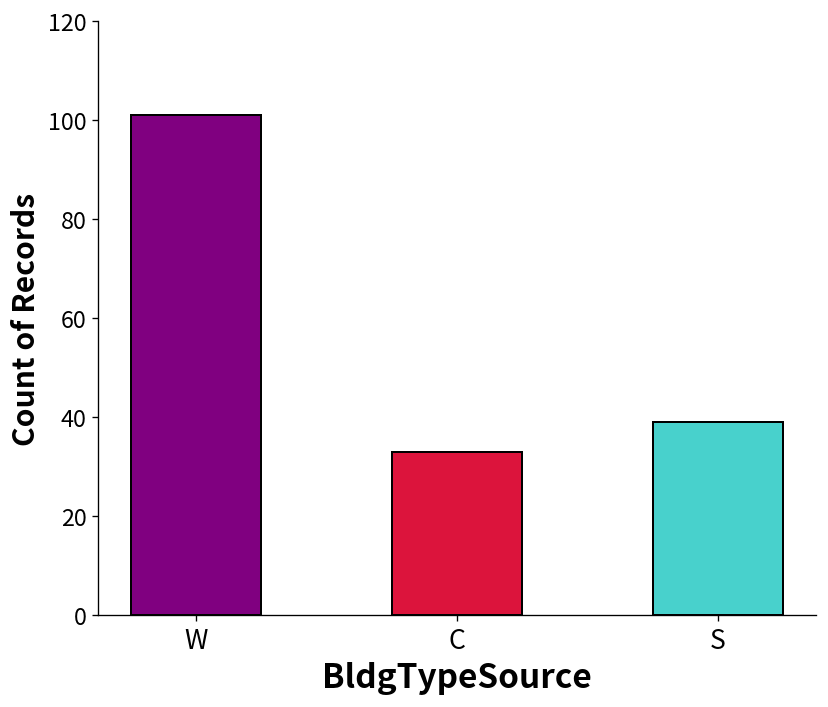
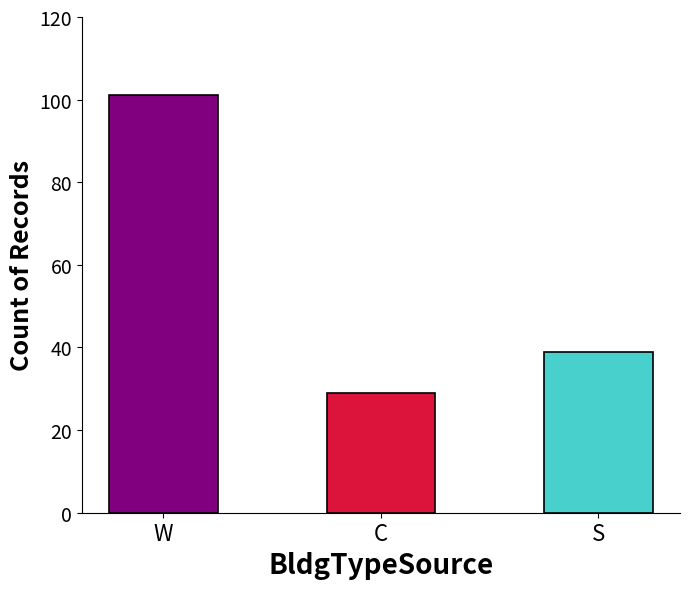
  {
    "W": 101,
-   "C": 33,
+   "C": 29,
    "S": 39
  }
